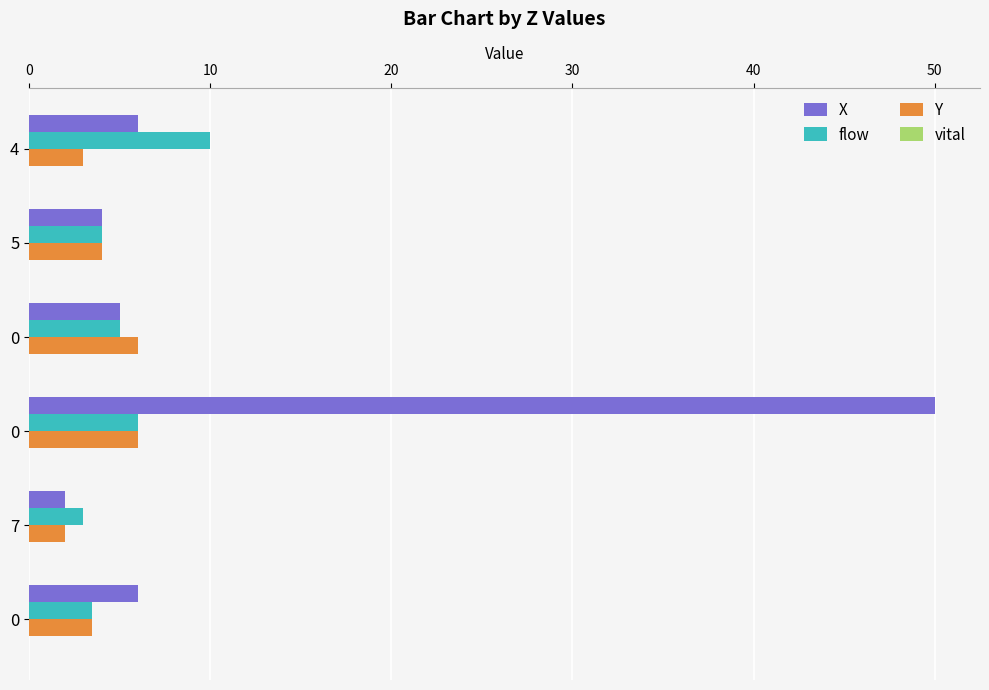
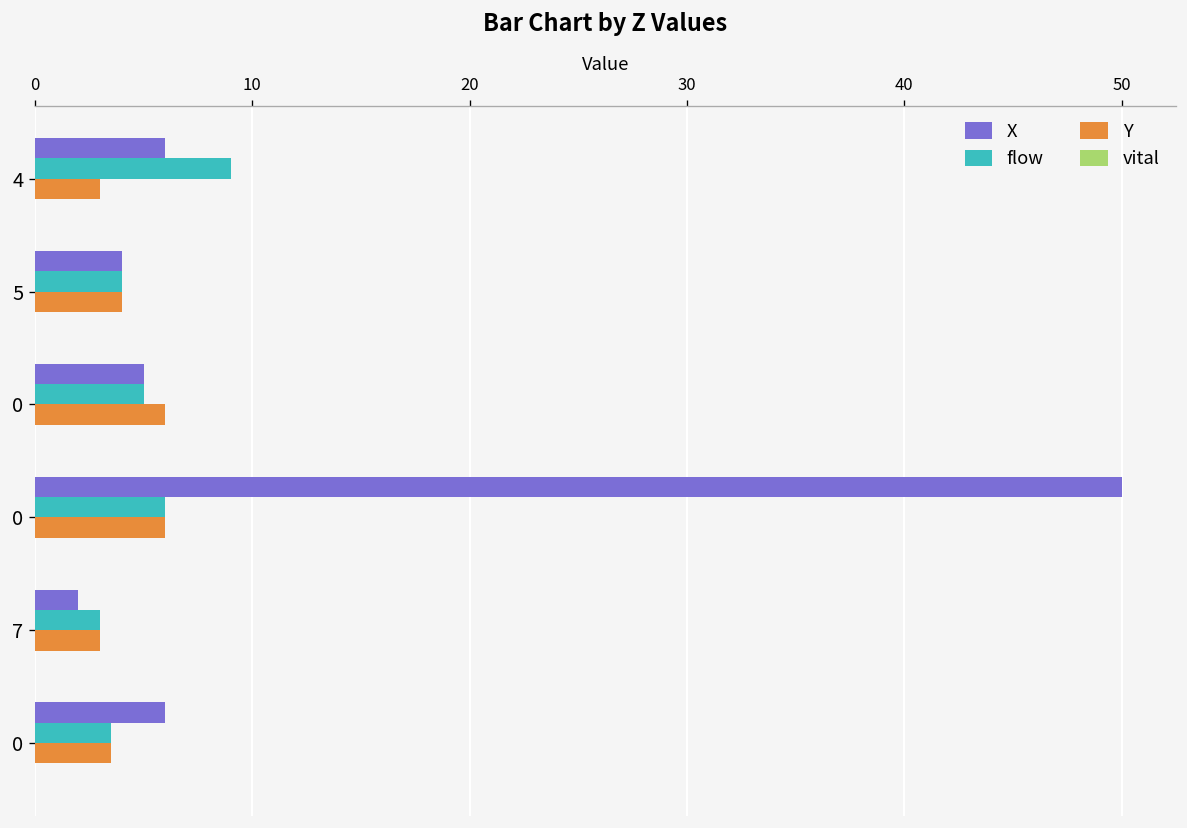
  {
    "X": {
      "4": 6,
      "5": 4,
      "7": 2
    },
    "flow": {
-     "4": 10,
+     "4": 9,
      "5": 4,
      "7": 3
    },
    "Y": {
      "4": 3,
      "5": 4,
-     "7": 2
+     "7": 3
    },
    "vital": {
      "4": 0,
      "5": 0,
      "7": 0
    }
  }
